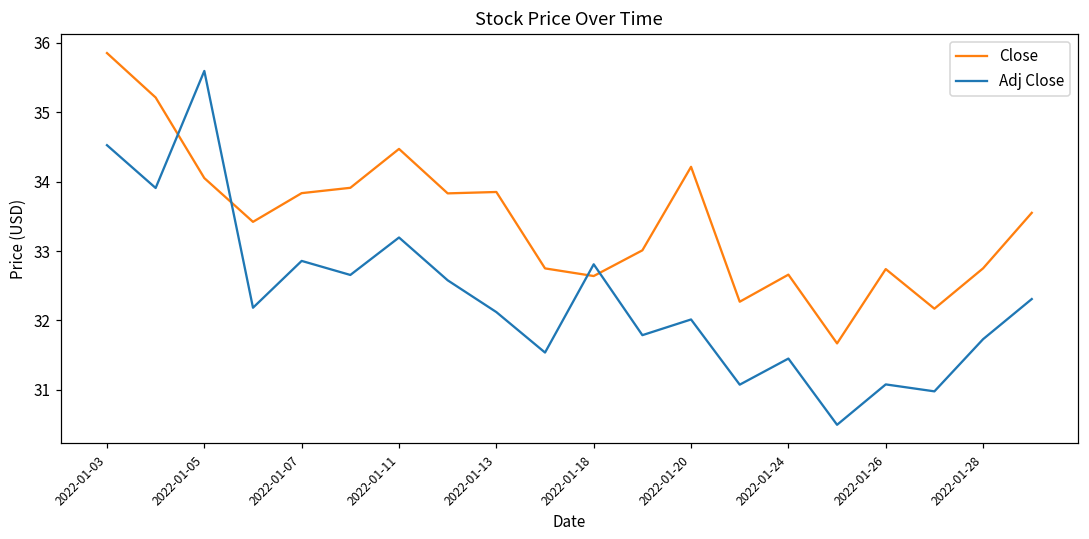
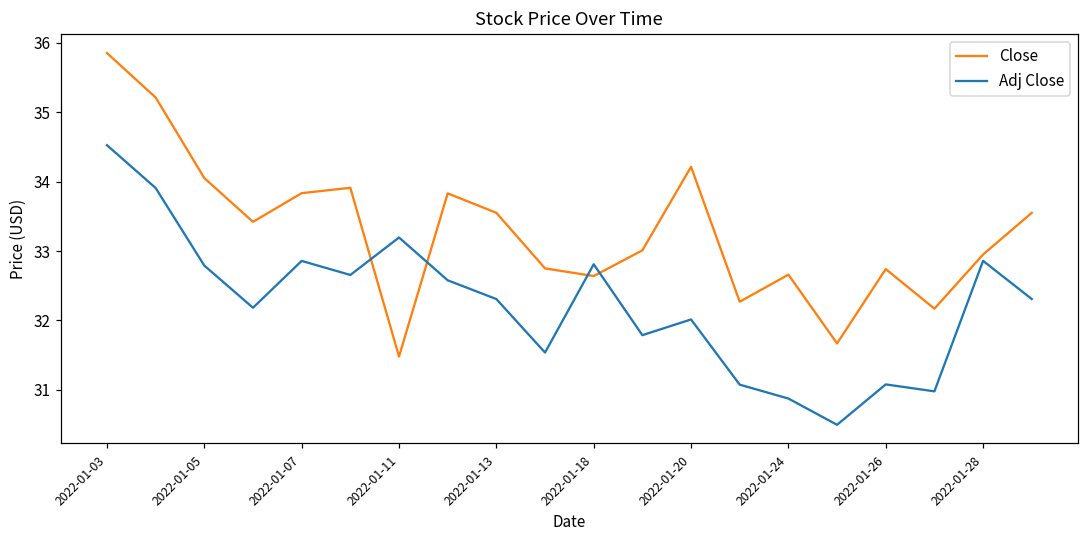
  {
    "Close": {
      "2022-01-03": 35.8,
      "2022-01-05": 34.0,
      "2022-01-07": 33.8,
-     "2022-01-11": 34.5,
-     "2022-01-13": 33.8,
+     "2022-01-11": 31.5,
+     "2022-01-13": 33.5,
      "2022-01-18": 32.6,
      "2022-01-20": 34.2,
      "2022-01-24": 32.7,
      "2022-01-26": 32.7,
-     "2022-01-28": 32.8
+     "2022-01-28": 33.0
    },
    "Adj Close": {
      "2022-01-03": 34.5,
-     "2022-01-05": 35.6,
+     "2022-01-05": 32.8,
      "2022-01-07": 32.9,
      "2022-01-11": 33.2,
-     "2022-01-13": 32.1,
+     "2022-01-13": 32.3,
      "2022-01-18": 32.8,
      "2022-01-20": 32.0,
-     "2022-01-24": 31.5,
+     "2022-01-24": 30.9,
      "2022-01-26": 31.1,
-     "2022-01-28": 31.7
+     "2022-01-28": 32.9
    }
  }
